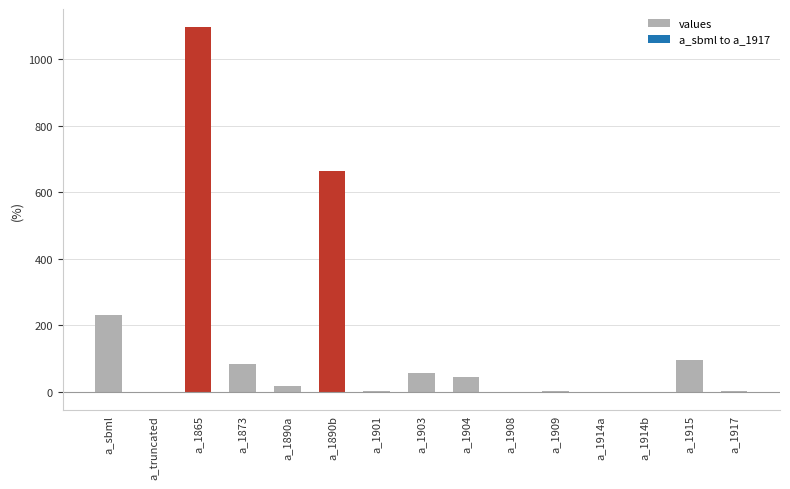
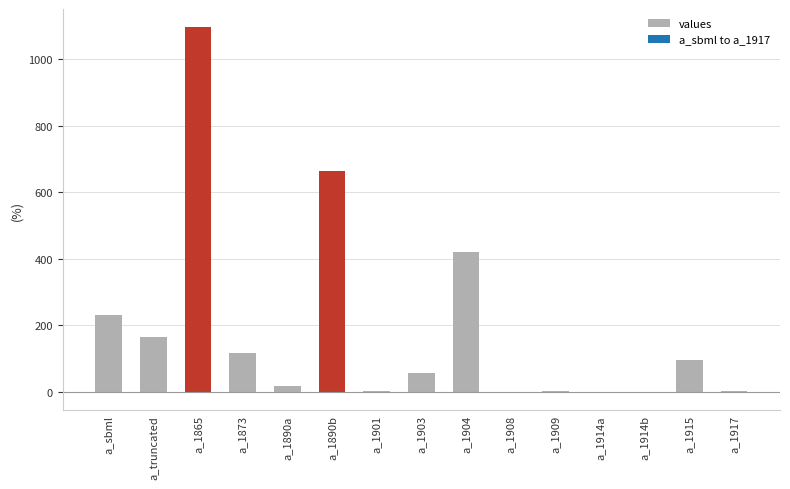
  {
    "a_sbml": 230,
-   "a_truncated": 0,
+   "a_truncated": 160,
    "a_1865": 1100,
-   "a_1873": 80,
+   "a_1873": 120,
    "a_1890a": 20,
    "a_1890b": 660,
    "a_1903": 50,
-   "a_1904": 40,
+   "a_1904": 420,
    "a_1915": 100
  }
